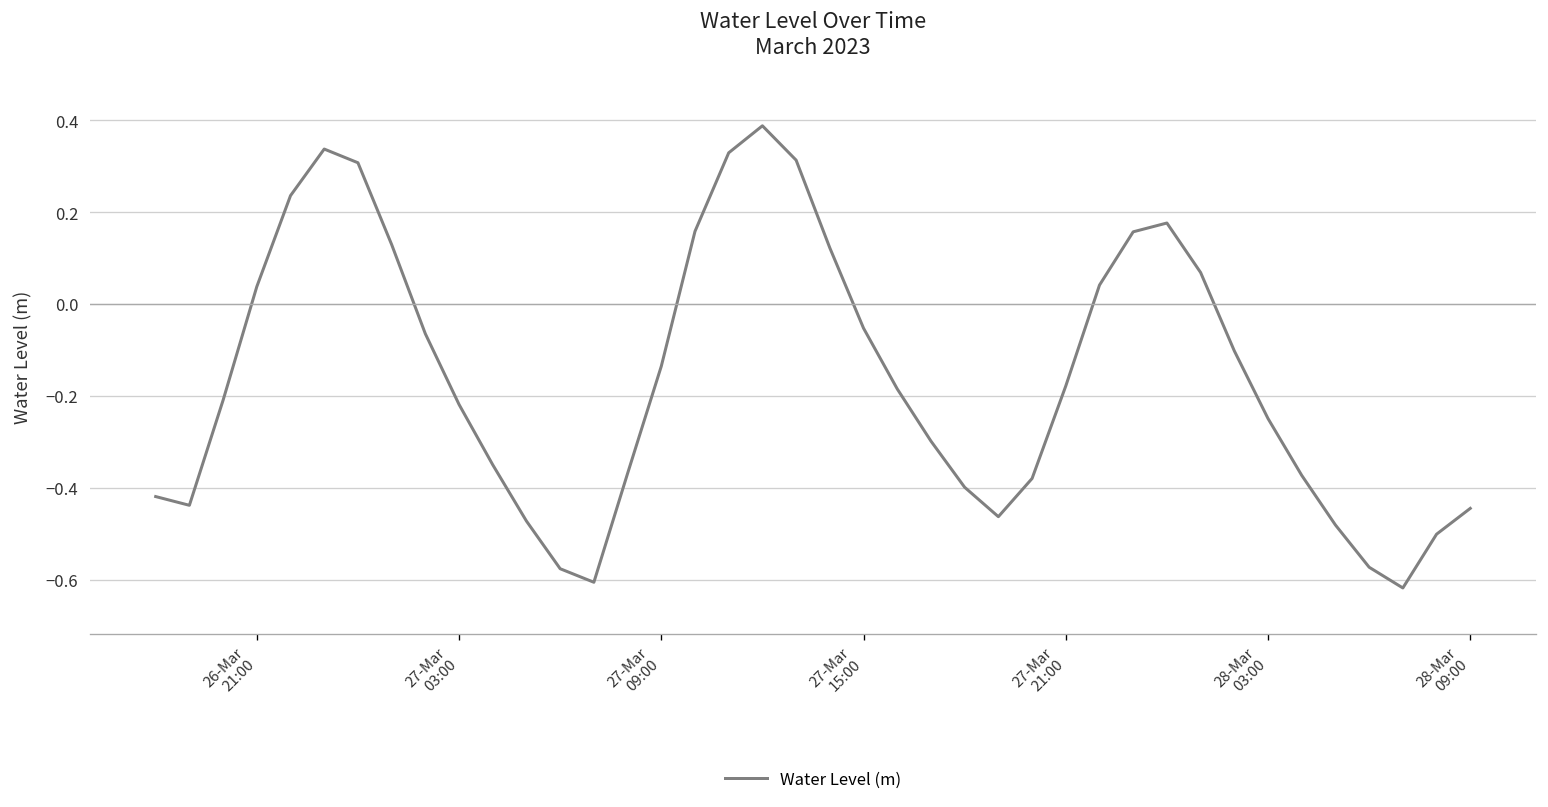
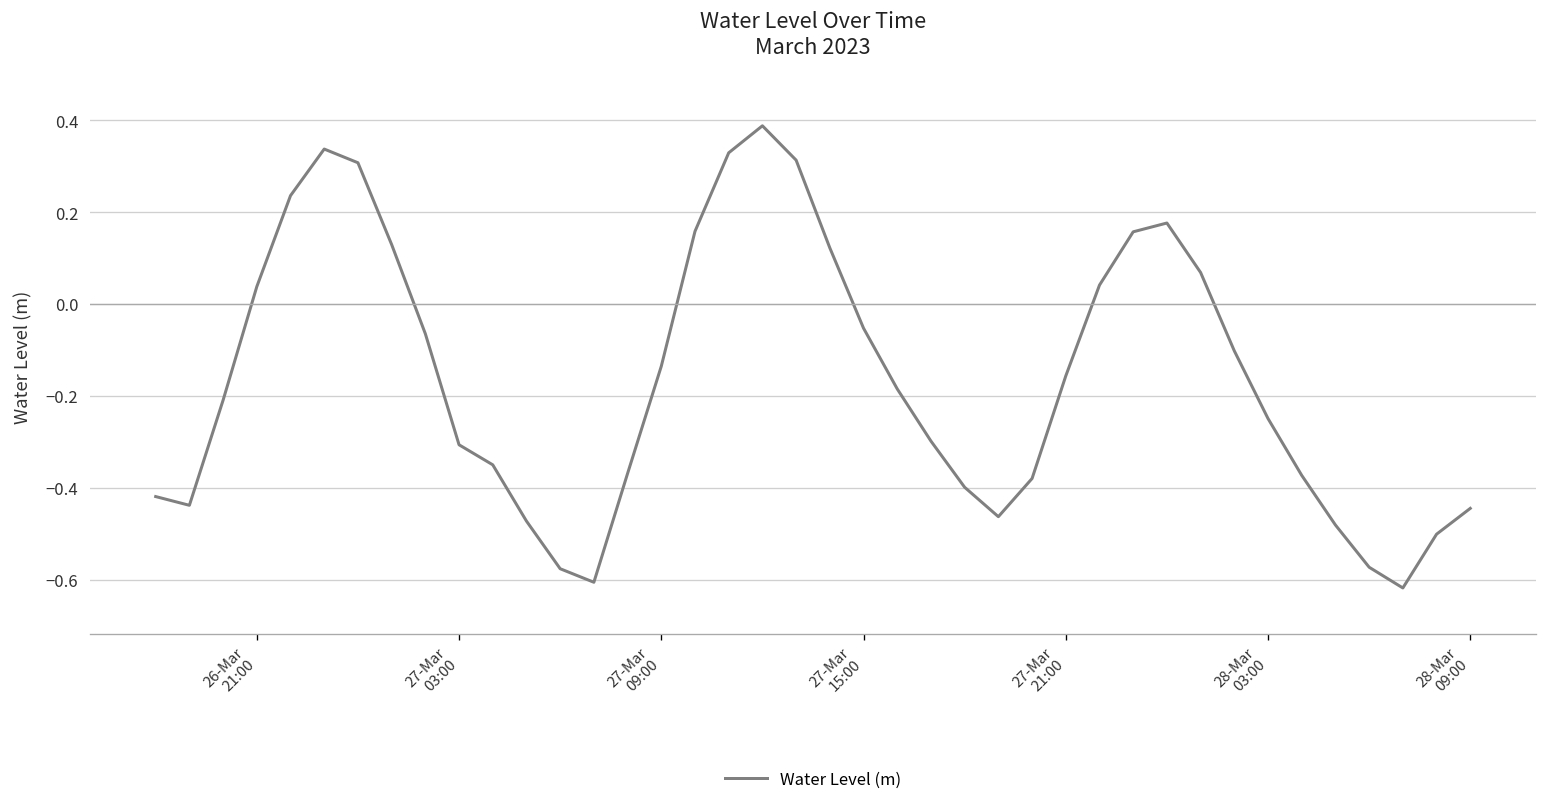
  {
    "26-Mar 21:00": 0.04,
-   "27-Mar 03:00": -0.22,
+   "27-Mar 03:00": -0.31,
    "27-Mar 09:00": -0.13,
    "27-Mar 15:00": -0.05,
-   "27-Mar 21:00": -0.18,
+   "27-Mar 21:00": -0.16,
    "28-Mar 03:00": -0.25,
    "28-Mar 09:00": -0.44
  }
